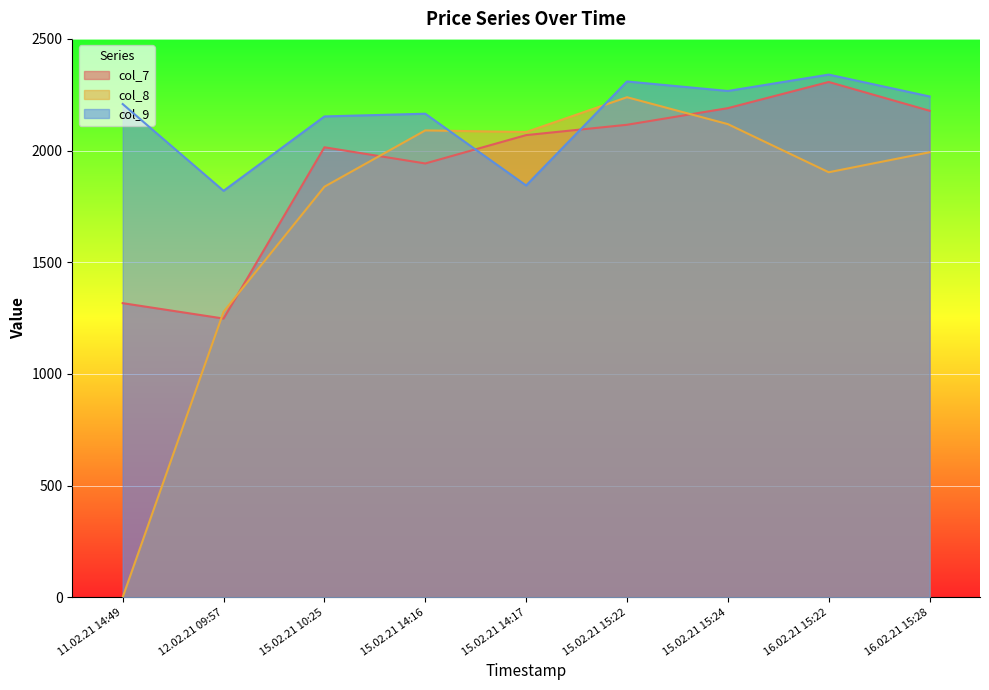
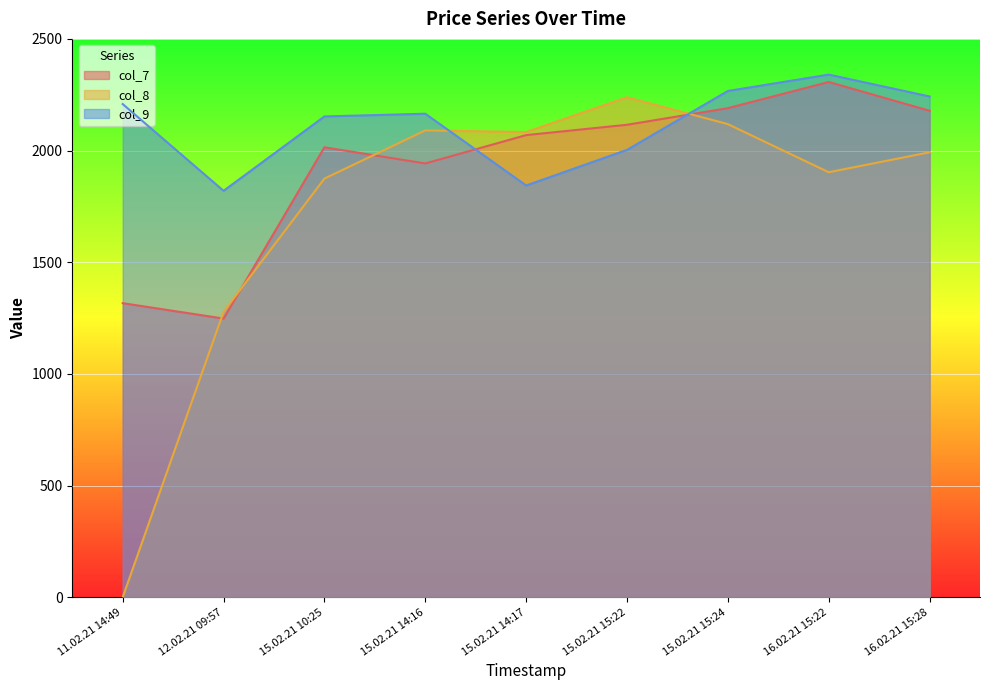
  {
    "col_7": {
      "11.02.21 14:49": 1320,
      "12.02.21 09:57": 1250,
      "15.02.21 10:25": 2010,
      "15.02.21 14:16": 1940,
      "15.02.21 14:17": 2070,
      "15.02.21 15:22": 2120,
      "15.02.21 15:24": 2190,
      "16.02.21 15:22": 2310,
      "16.02.21 15:28": 2180
    },
    "col_8": {
      "11.02.21 14:49": 0,
      "12.02.21 09:57": 1280,
-     "15.02.21 10:25": 1840,
+     "15.02.21 10:25": 1870,
      "15.02.21 14:16": 2090,
      "15.02.21 14:17": 2080,
      "15.02.21 15:22": 2240,
      "15.02.21 15:24": 2120,
      "16.02.21 15:22": 1900,
      "16.02.21 15:28": 1990
    },
    "col_9": {
      "12.02.21 09:57": 1820,
      "15.02.21 10:25": 2150,
      "15.02.21 14:16": 2160,
      "15.02.21 14:17": 1840,
-     "15.02.21 15:22": 2310,
+     "15.02.21 15:22": 2000,
      "15.02.21 15:24": 2270,
      "16.02.21 15:22": 2340,
      "16.02.21 15:28": 2240
    }
  }
